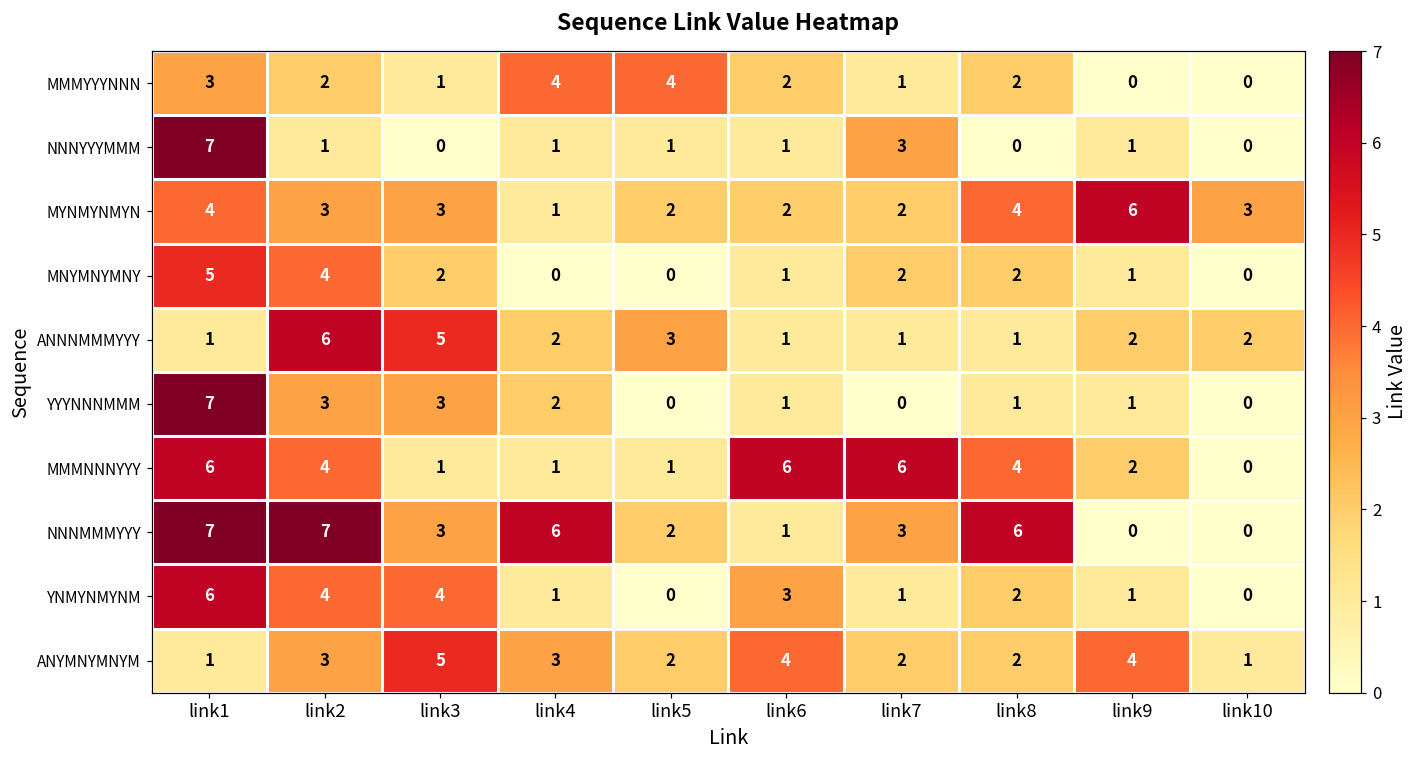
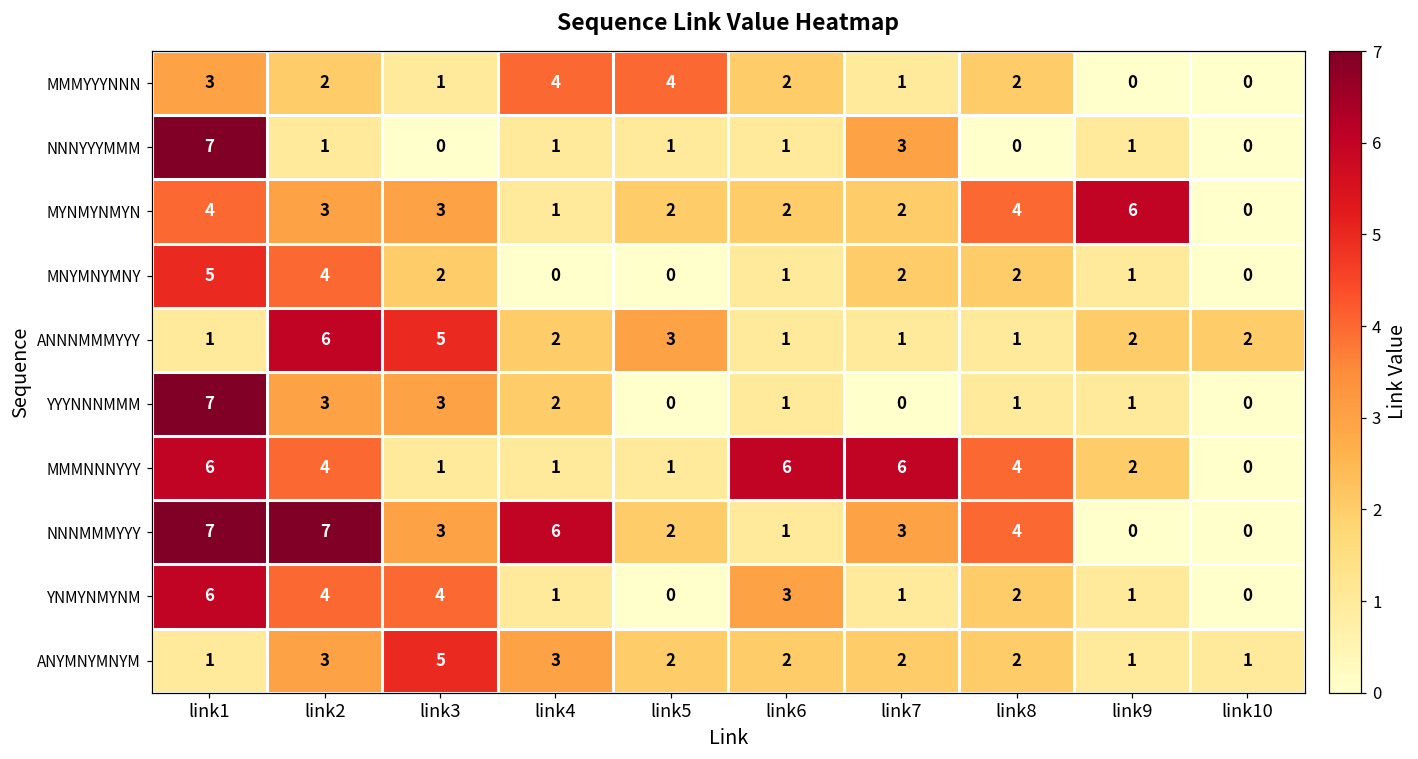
  {
    "MMMYYYNNN": {
      "link1": 3,
      "link2": 2,
      "link3": 1,
      "link4": 4,
      "link5": 4,
      "link6": 2,
      "link7": 1,
      "link8": 2,
      "link9": 0,
      "link10": 0
    },
    "NNNYYYMMM": {
      "link1": 7,
      "link2": 1,
      "link3": 0,
      "link4": 1,
      "link5": 1,
      "link6": 1,
      "link7": 3,
      "link8": 0,
      "link9": 1,
      "link10": 0
    },
    "MYNMYNMYN": {
      "link1": 4,
      "link2": 3,
      "link3": 3,
      "link4": 1,
      "link5": 2,
      "link6": 2,
      "link7": 2,
      "link8": 4,
      "link9": 6,
-     "link10": 3
+     "link10": 0
    },
    "MNYMNYMNY": {
      "link1": 5,
      "link2": 4,
      "link3": 2,
      "link4": 0,
      "link5": 0,
      "link6": 1,
      "link7": 2,
      "link8": 2,
      "link9": 1,
      "link10": 0
    },
    "ANNNMMMYYY": {
      "link1": 1,
      "link2": 6,
      "link3": 5,
      "link4": 2,
      "link5": 3,
      "link6": 1,
      "link7": 1,
      "link8": 1,
      "link9": 2,
      "link10": 2
    },
    "YYYNNNMMM": {
      "link1": 7,
      "link2": 3,
      "link3": 3,
      "link4": 2,
      "link5": 0,
      "link6": 1,
      "link7": 0,
      "link8": 1,
      "link9": 1,
      "link10": 0
    },
    "MMMNNNYYY": {
      "link1": 6,
      "link2": 4,
      "link3": 1,
      "link4": 1,
      "link5": 1,
      "link6": 6,
      "link7": 6,
      "link8": 4,
      "link9": 2,
      "link10": 0
    },
    "NNNMMMYYY": {
      "link1": 7,
      "link2": 7,
      "link3": 3,
      "link4": 6,
      "link5": 2,
      "link6": 1,
      "link7": 3,
-     "link8": 6,
+     "link8": 4,
      "link9": 0,
      "link10": 0
    },
    "YNMYNMYNM": {
      "link1": 6,
      "link2": 4,
      "link3": 4,
      "link4": 1,
      "link5": 0,
      "link6": 3,
      "link7": 1,
      "link8": 2,
      "link9": 1,
      "link10": 0
    },
    "ANYMNYMNYM": {
      "link1": 1,
      "link2": 3,
      "link3": 5,
      "link4": 3,
      "link5": 2,
-     "link6": 4,
+     "link6": 2,
      "link7": 2,
      "link8": 2,
-     "link9": 4,
+     "link9": 1,
      "link10": 1
    }
  }
